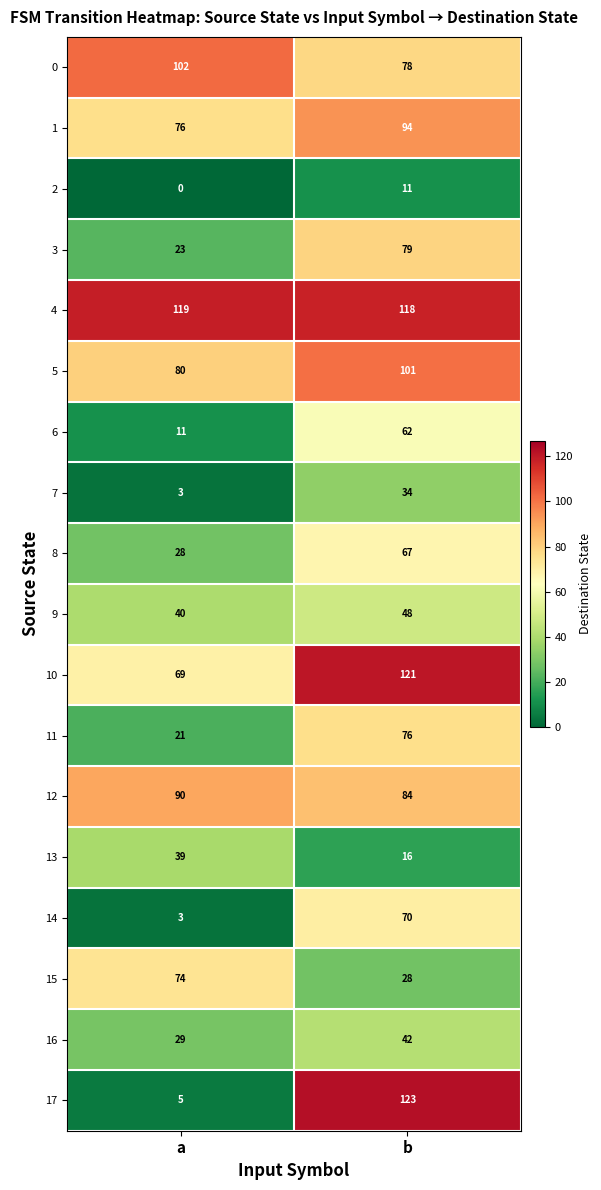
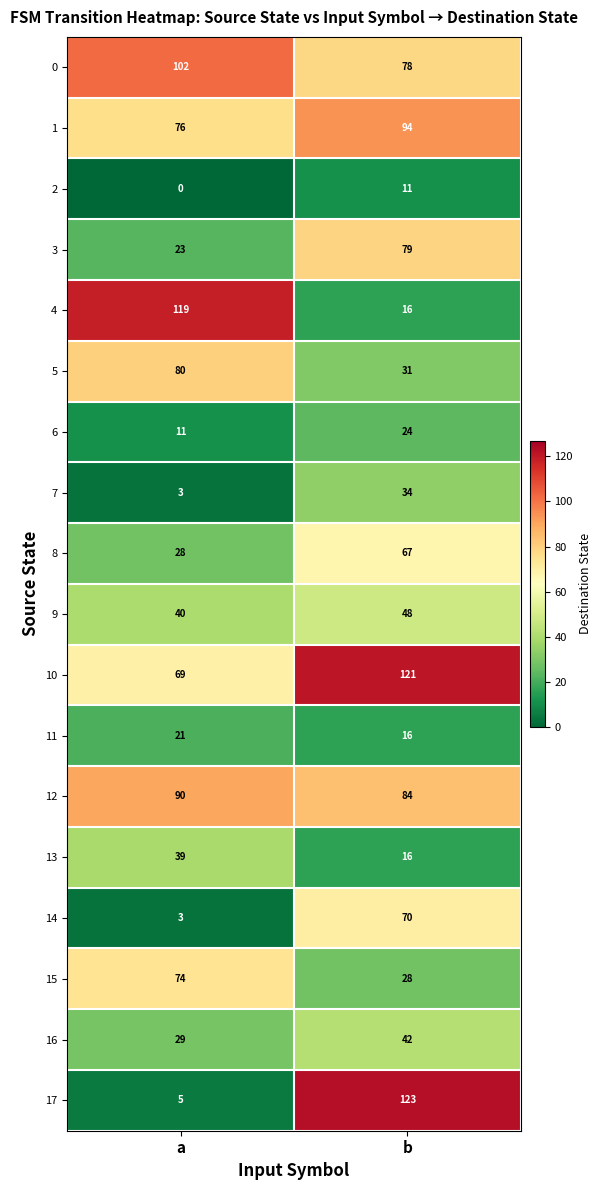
  {
    "0": {
      "a": 102,
      "b": 78
    },
    "1": {
      "a": 76,
      "b": 94
    },
    "2": {
      "a": 0,
      "b": 11
    },
    "3": {
      "a": 23,
      "b": 79
    },
    "4": {
      "a": 119,
-     "b": 118
+     "b": 16
    },
    "5": {
      "a": 80,
-     "b": 101
+     "b": 31
    },
    "6": {
      "a": 11,
-     "b": 62
+     "b": 24
    },
    "7": {
      "a": 3,
      "b": 34
    },
    "8": {
      "a": 28,
      "b": 67
    },
    "9": {
      "a": 40,
      "b": 48
    },
    "10": {
      "a": 69,
      "b": 121
    },
    "11": {
      "a": 21,
-     "b": 76
+     "b": 16
    },
    "12": {
      "a": 90,
      "b": 84
    },
    "13": {
      "a": 39,
      "b": 16
    },
    "14": {
      "a": 3,
      "b": 70
    },
    "15": {
      "a": 74,
      "b": 28
    },
    "16": {
      "a": 29,
      "b": 42
    },
    "17": {
      "a": 5,
      "b": 123
    }
  }
